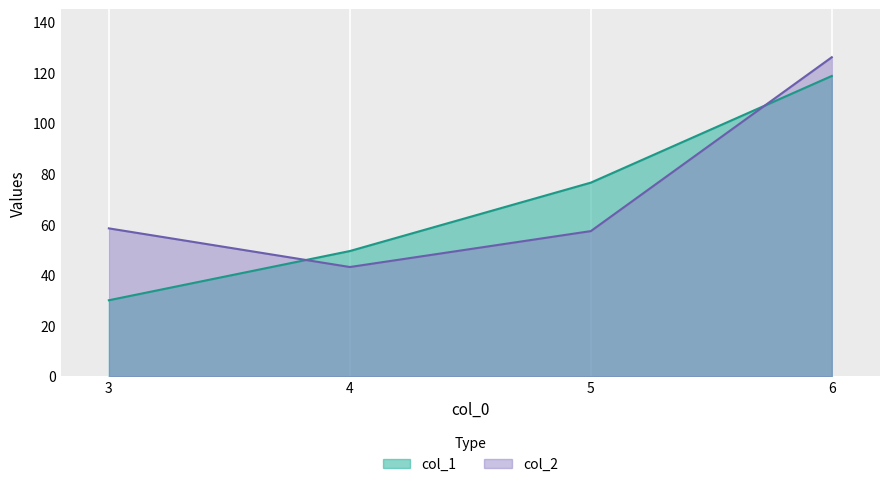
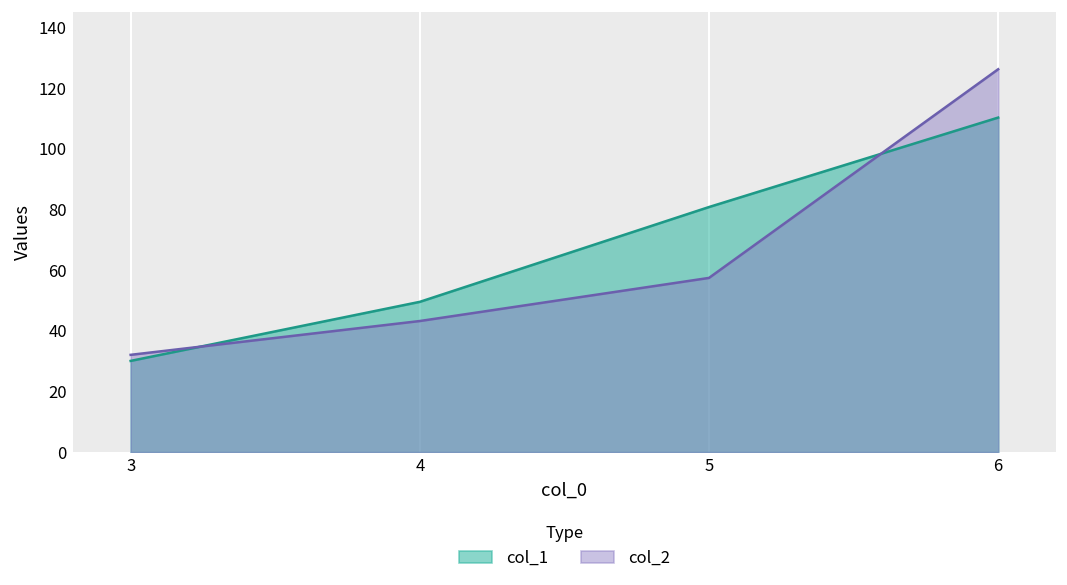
  {
    "col_1": {
      "3": 30,
      "4": 50,
-     "5": 77,
-     "6": 119
+     "5": 81,
+     "6": 110
    },
    "col_2": {
-     "3": 58,
+     "3": 32,
      "4": 43,
      "5": 57,
      "6": 126
    }
  }
